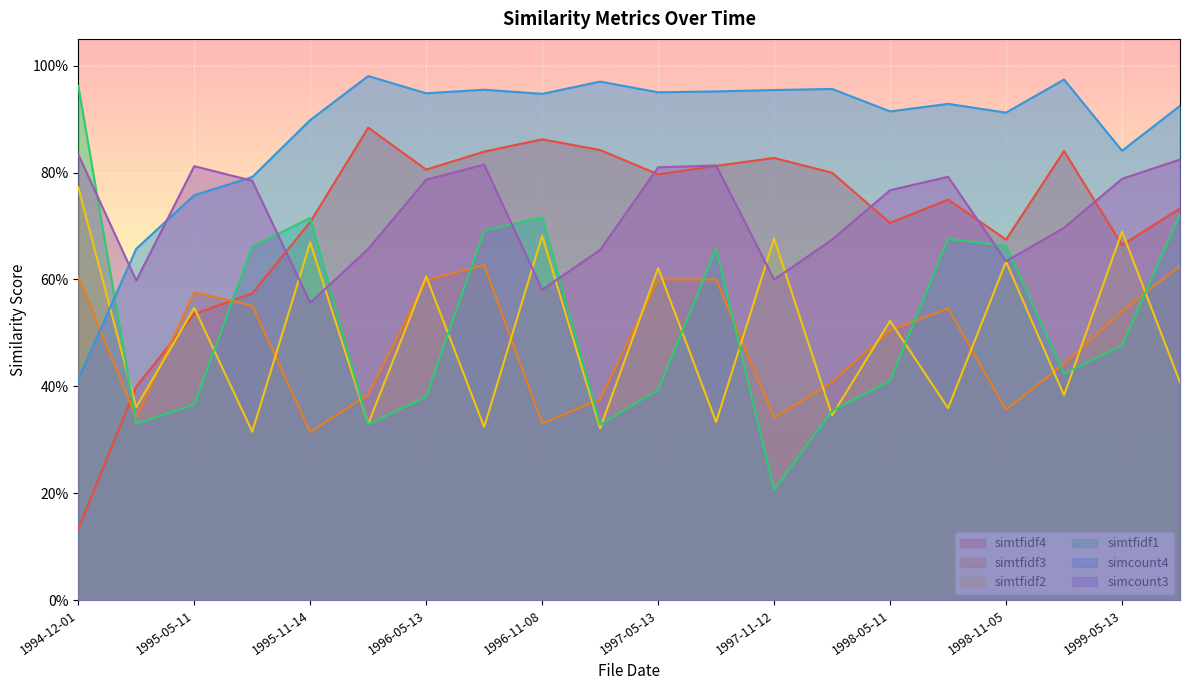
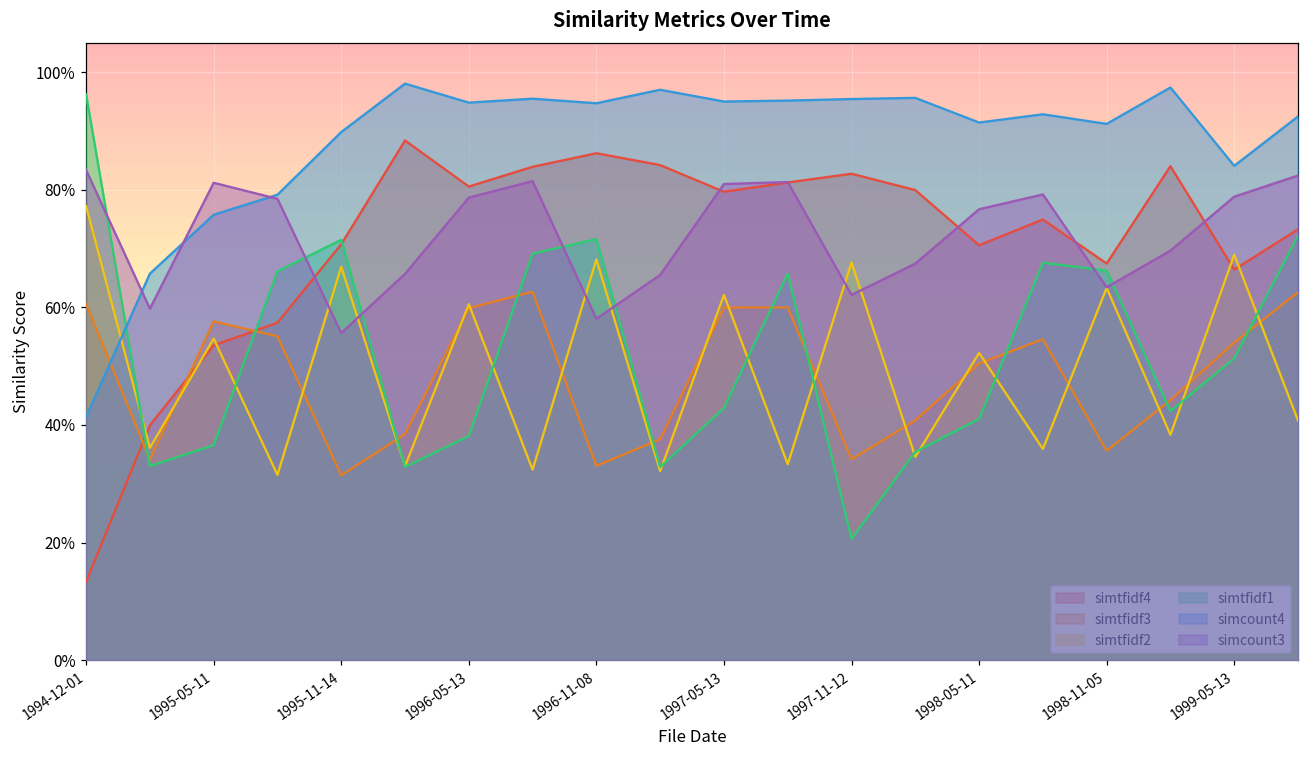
  {
    "simtfidf1": {
      "1994-12-01": "96%",
      "1995-05-11": "37%",
      "1995-11-14": "71%",
      "1996-05-13": "38%",
      "1996-11-08": "72%",
-     "1997-05-13": "39%",
+     "1997-05-13": "43%",
      "1997-11-12": "21%",
      "1998-05-11": "41%",
      "1998-11-05": "66%",
-     "1999-05-13": "48%"
+     "1999-05-13": "51%"
    },
    "simcount4": {
      "1994-12-01": "41%",
      "1995-05-11": "76%",
      "1995-11-14": "90%",
      "1996-05-13": "95%",
      "1996-11-08": "95%",
      "1997-05-13": "95%",
      "1997-11-12": "95%",
      "1998-05-11": "91%",
      "1998-11-05": "91%",
      "1999-05-13": "84%"
    },
    "simcount3": {
      "1994-12-01": "83%",
      "1995-05-11": "81%",
      "1995-11-14": "56%",
      "1996-05-13": "79%",
      "1996-11-08": "58%",
      "1997-05-13": "81%",
-     "1997-11-12": "60%",
+     "1997-11-12": "62%",
      "1998-05-11": "77%",
      "1999-05-13": "79%"
    }
  }
